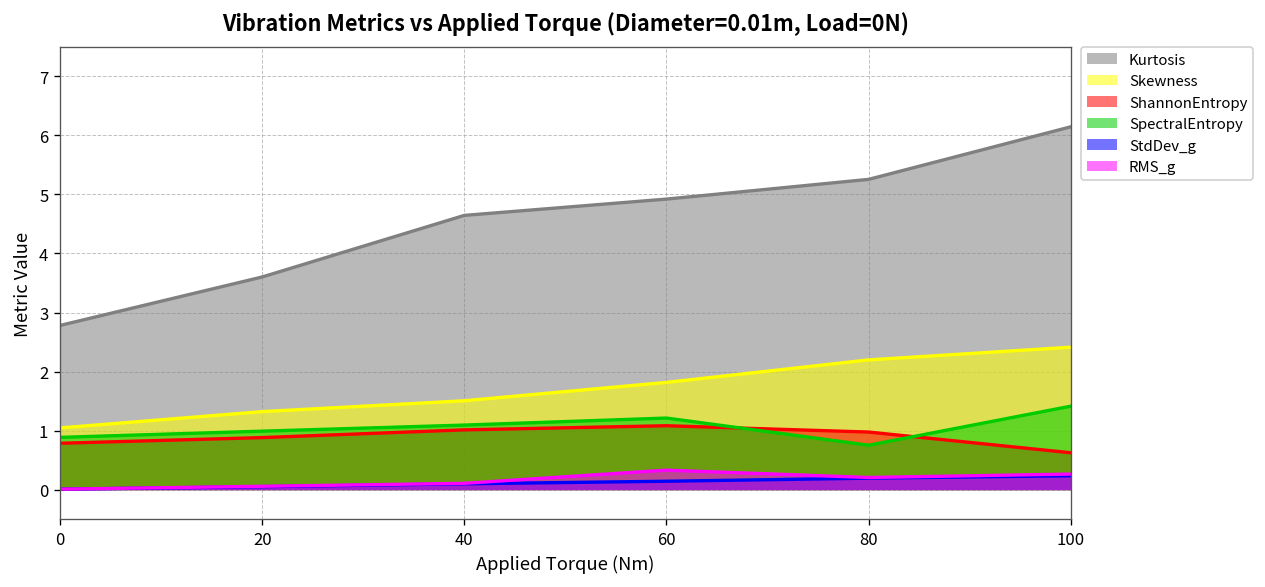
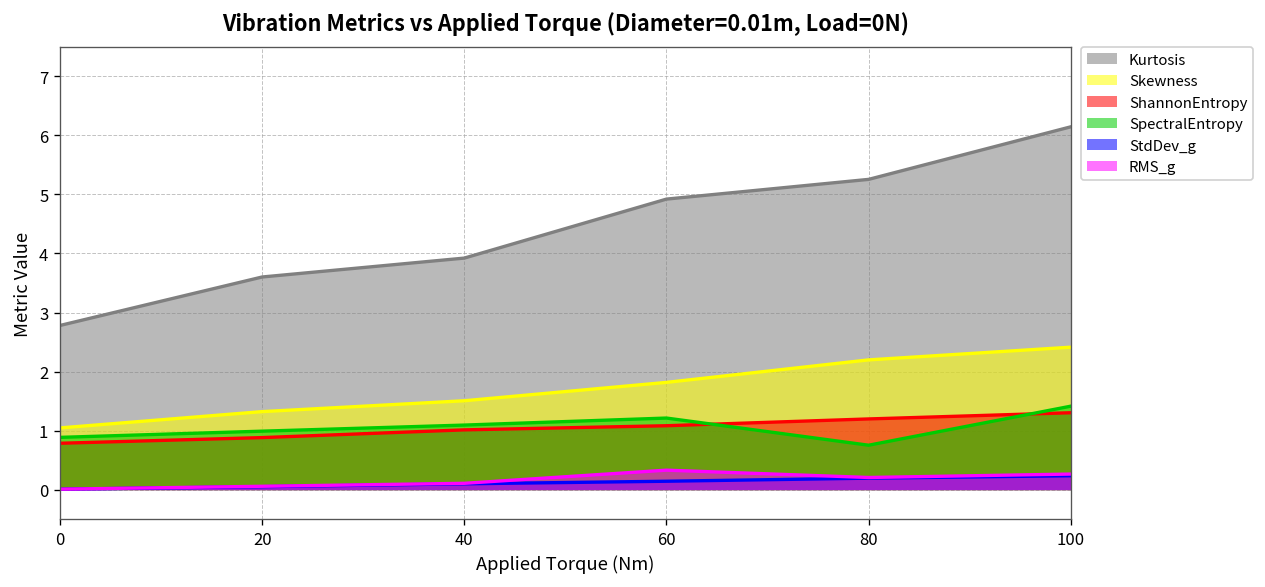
  {
    "Kurtosis": {
      "0": 2.8,
      "20": 3.6,
-     "40": 4.6,
+     "40": 3.9,
      "60": 4.9,
      "80": 5.3,
      "100": 6.1
    },
    "Skewness": {
      "0": 1.0,
      "20": 1.3,
      "40": 1.5,
      "60": 1.8,
      "80": 2.2,
      "100": 2.4
    },
    "ShannonEntropy": {
      "0": 0.8,
      "20": 0.9,
      "40": 1.0,
      "60": 1.1,
-     "80": 1.0,
-     "100": 0.6
+     "80": 1.2,
+     "100": 1.3
    },
    "SpectralEntropy": {
      "0": 0.9,
      "20": 1.0,
      "40": 1.1,
      "60": 1.2,
      "80": 0.8,
      "100": 1.4
    },
    "StdDev_g": {
      "60": 0.1
    },
    "RMS_g": {
      "60": 0.3
    }
  }
